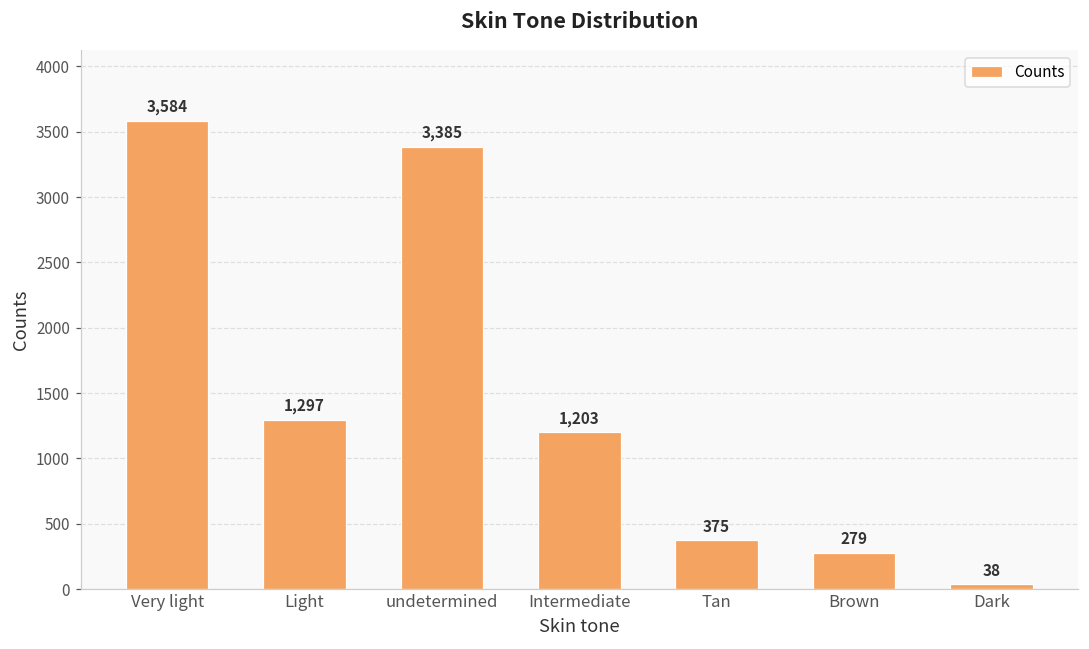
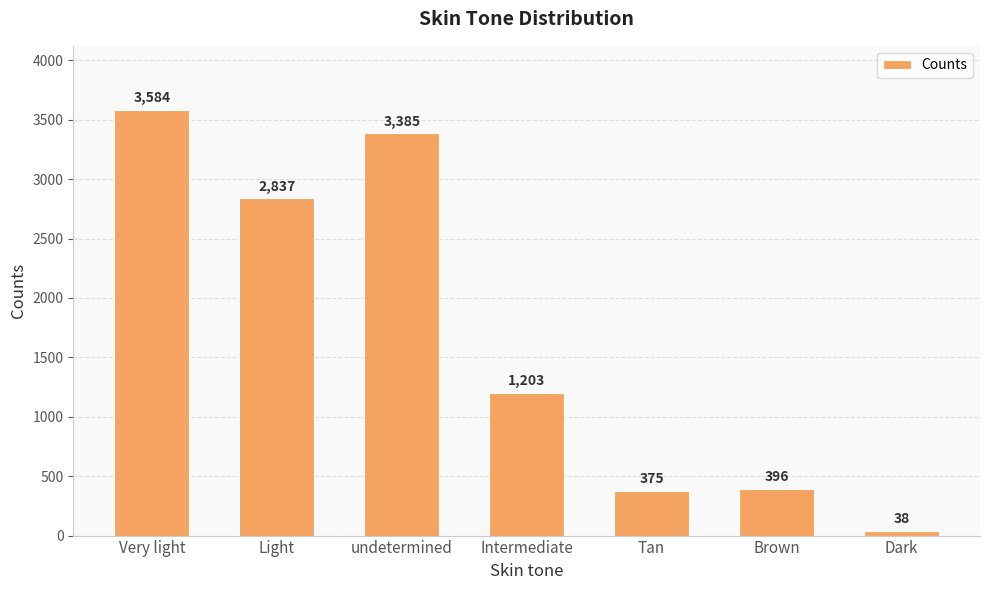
  {
    "Very light": "3,584",
-   "Light": "1,297",
+   "Light": "2,837",
    "undetermined": "3,385",
    "Intermediate": "1,203",
    "Tan": "375",
-   "Brown": "279",
+   "Brown": "396",
    "Dark": "38"
  }
